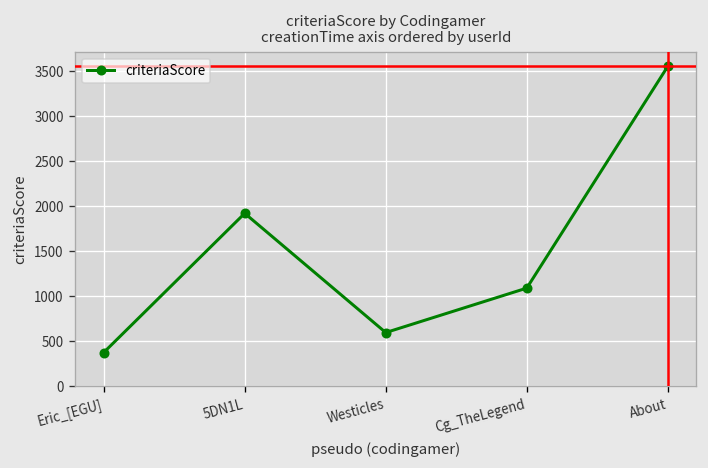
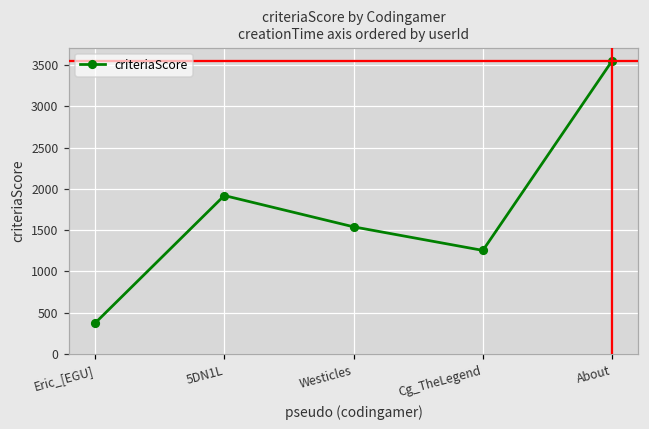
  {
    "Eric_[EGU]": 400,
    "5DN1L": 1900,
-   "Westicles": 600,
-   "Cg_TheLegend": 1100,
+   "Westicles": 1500,
+   "Cg_TheLegend": 1300,
    "About": 3600
  }
